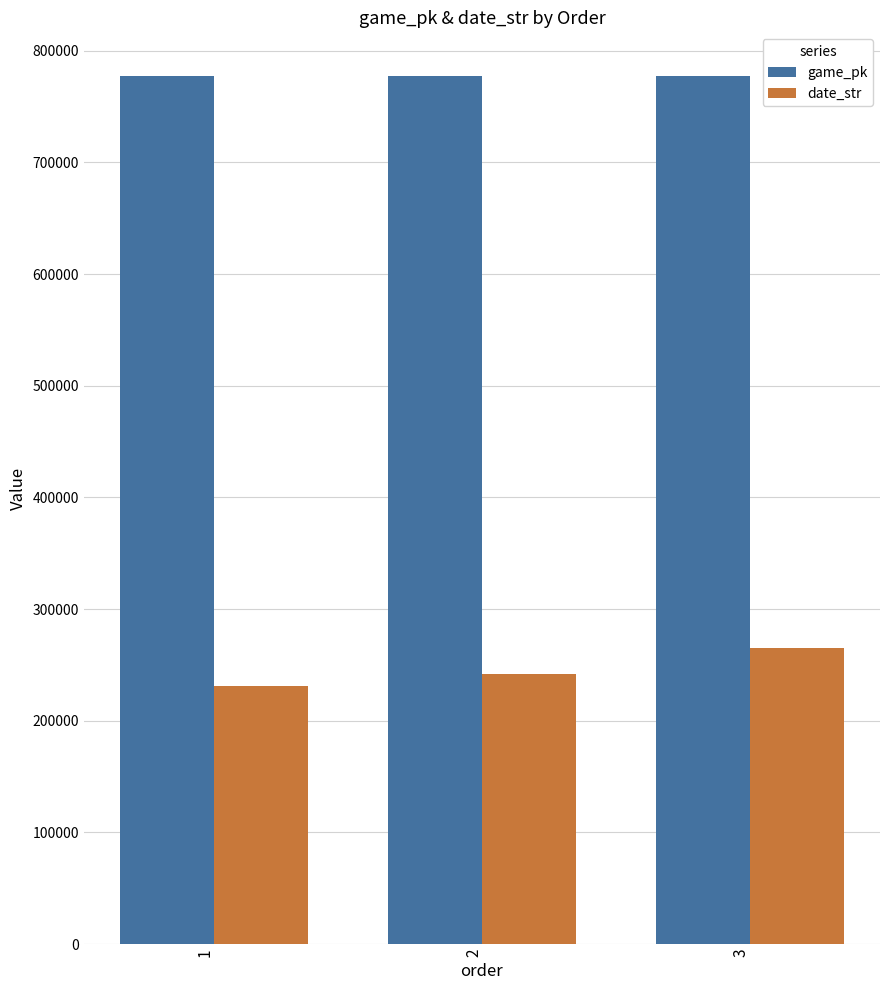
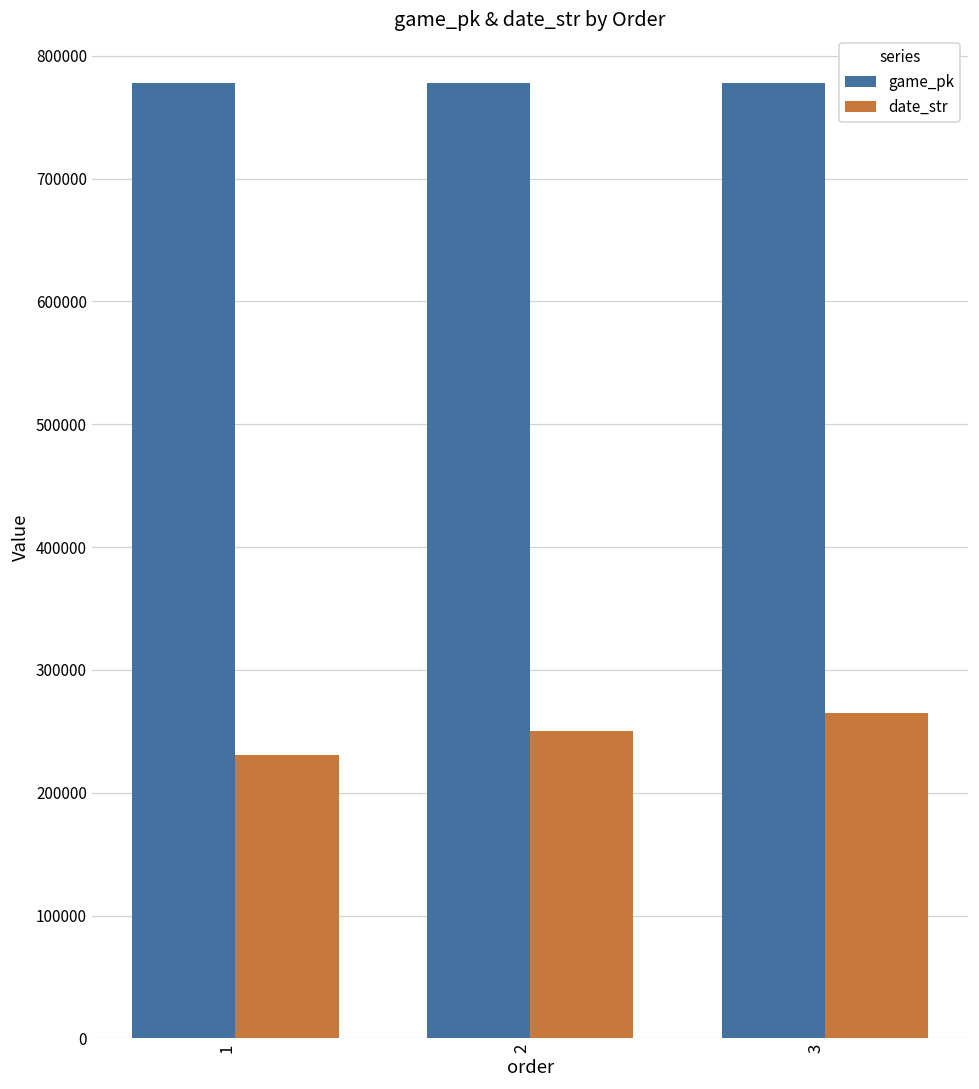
  {
    "game_pk": {
      "1": 778000,
      "2": 778000,
      "3": 778000
    },
    "date_str": {
      "1": 231000,
-     "2": 242000,
+     "2": 251000,
      "3": 265000
    }
  }
